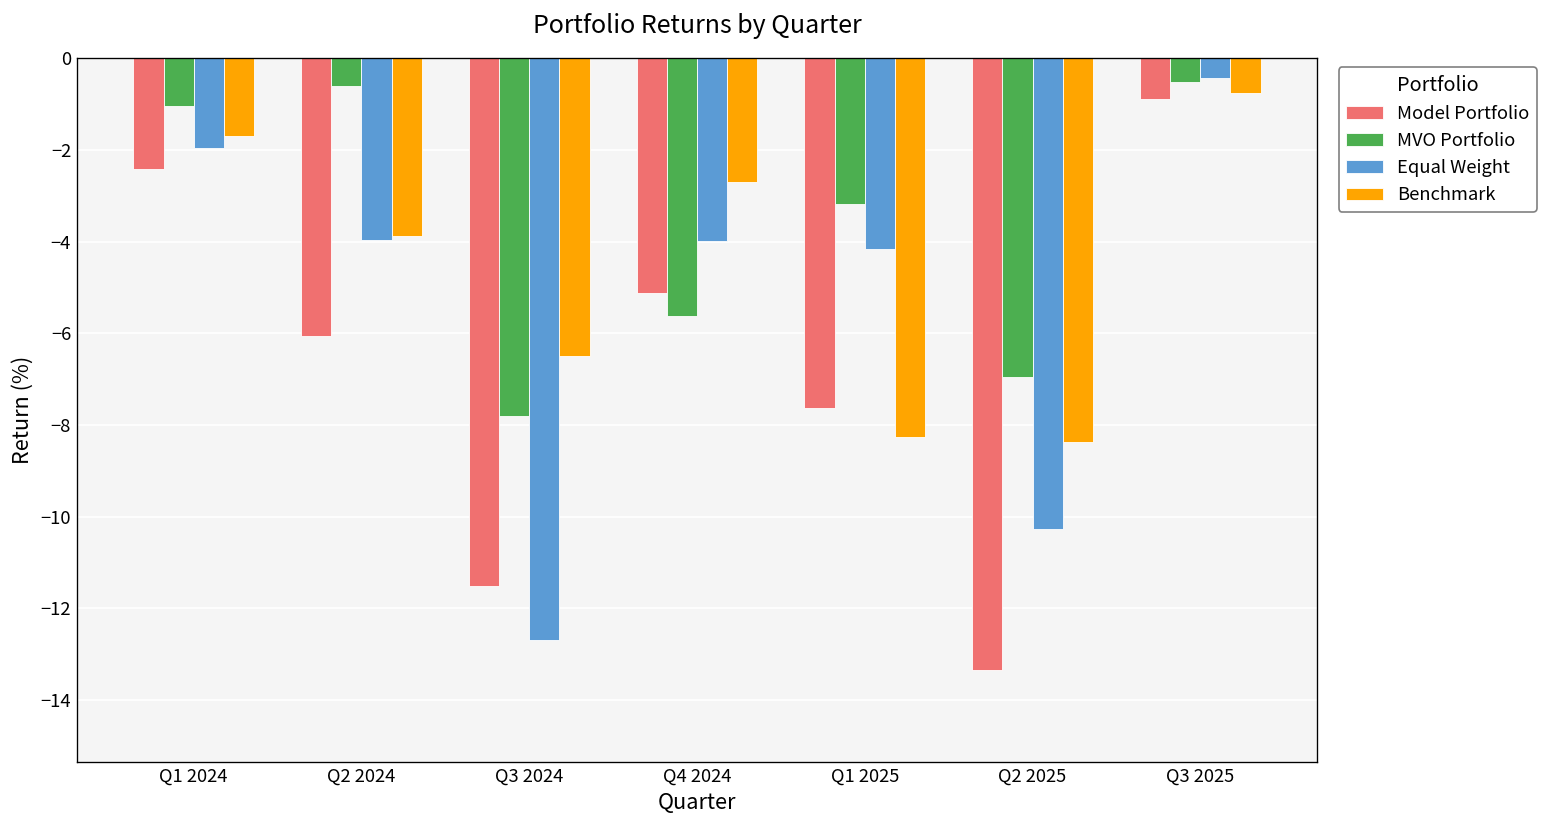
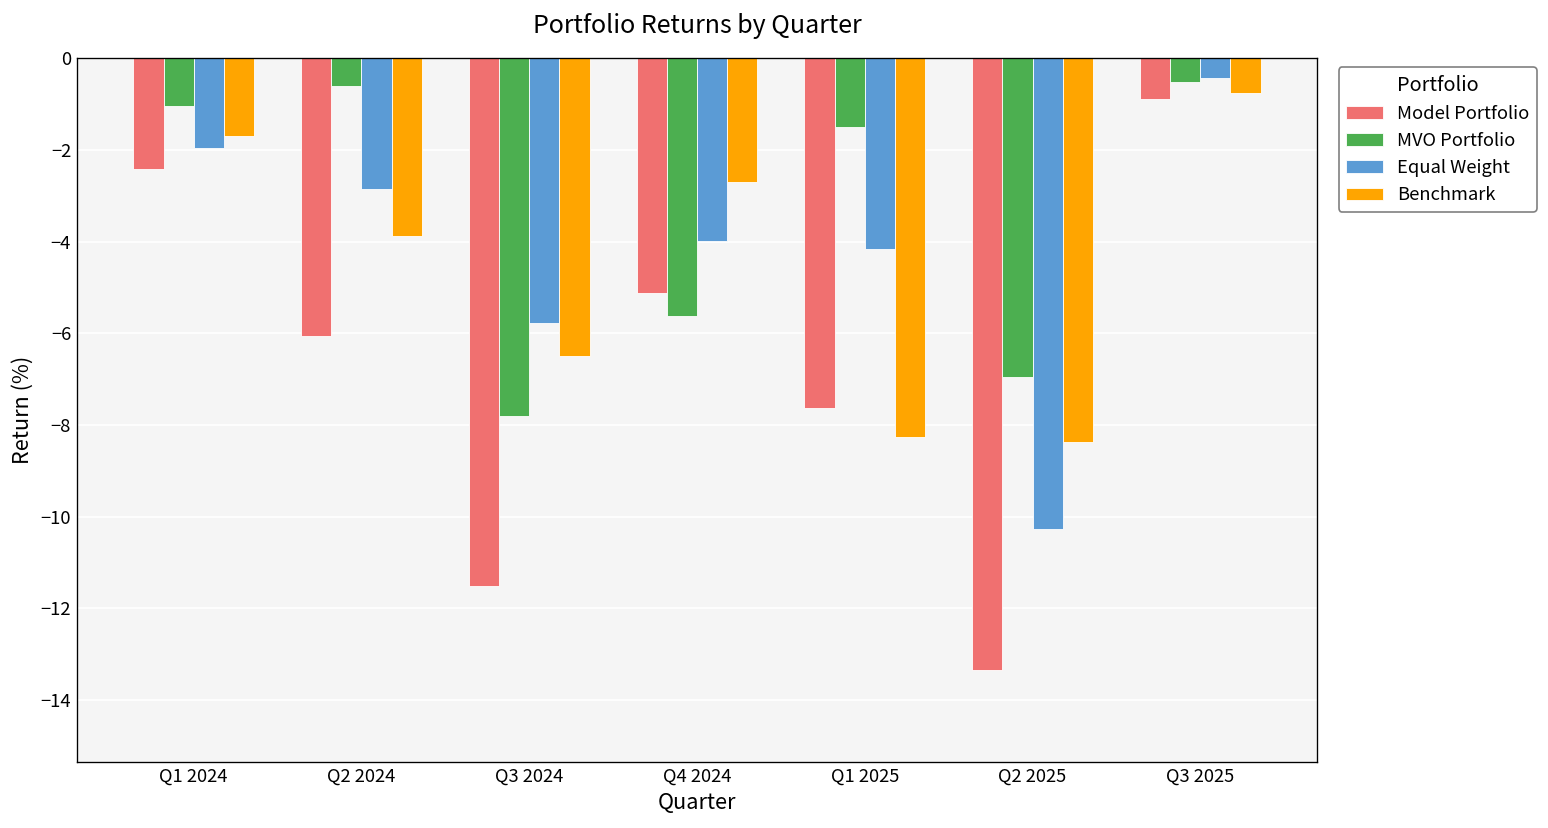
  {
    "Model Portfolio": {
      "Q1 2024": -2.4,
      "Q2 2024": -6.1,
      "Q3 2024": -11.5,
      "Q4 2024": -5.1,
      "Q1 2025": -7.6,
      "Q2 2025": -13.3,
      "Q3 2025": -0.9
    },
    "MVO Portfolio": {
      "Q1 2024": -1.0,
      "Q2 2024": -0.6,
      "Q3 2024": -7.8,
      "Q4 2024": -5.6,
-     "Q1 2025": -3.2,
+     "Q1 2025": -1.5,
      "Q2 2025": -6.9,
      "Q3 2025": -0.5
    },
    "Equal Weight": {
      "Q1 2024": -2.0,
-     "Q2 2024": -4.0,
-     "Q3 2024": -12.7,
+     "Q2 2024": -2.8,
+     "Q3 2024": -5.8,
      "Q4 2024": -4.0,
      "Q1 2025": -4.2,
      "Q2 2025": -10.3,
      "Q3 2025": -0.4
    },
    "Benchmark": {
      "Q1 2024": -1.7,
      "Q2 2024": -3.9,
      "Q3 2024": -6.5,
      "Q4 2024": -2.7,
      "Q1 2025": -8.3,
      "Q2 2025": -8.4,
      "Q3 2025": -0.8
    }
  }
